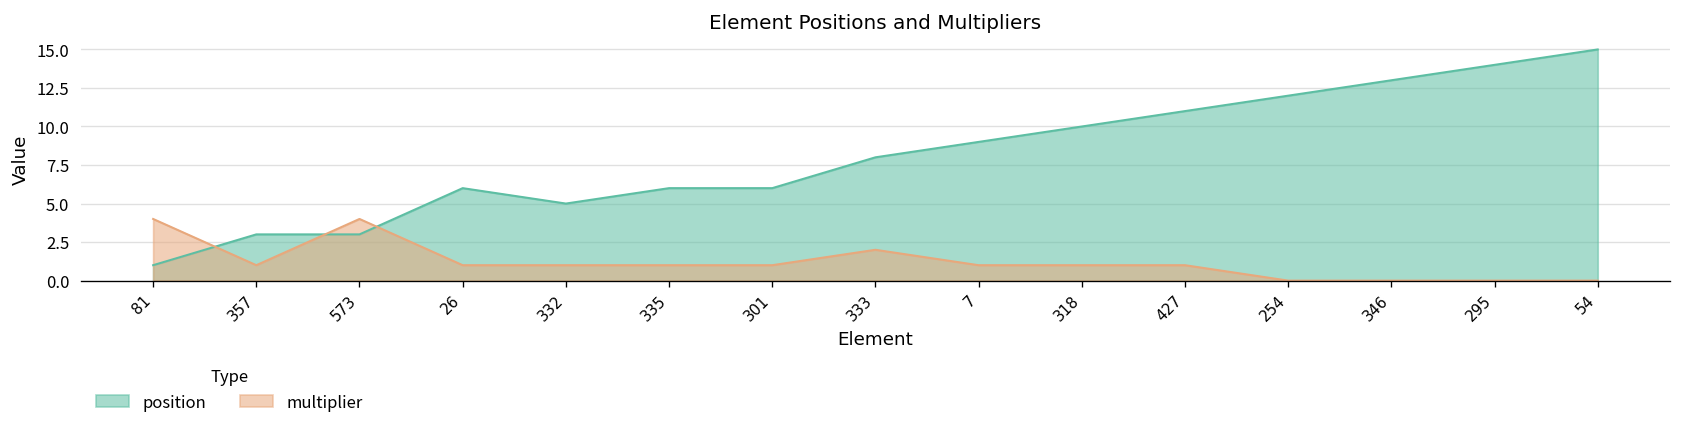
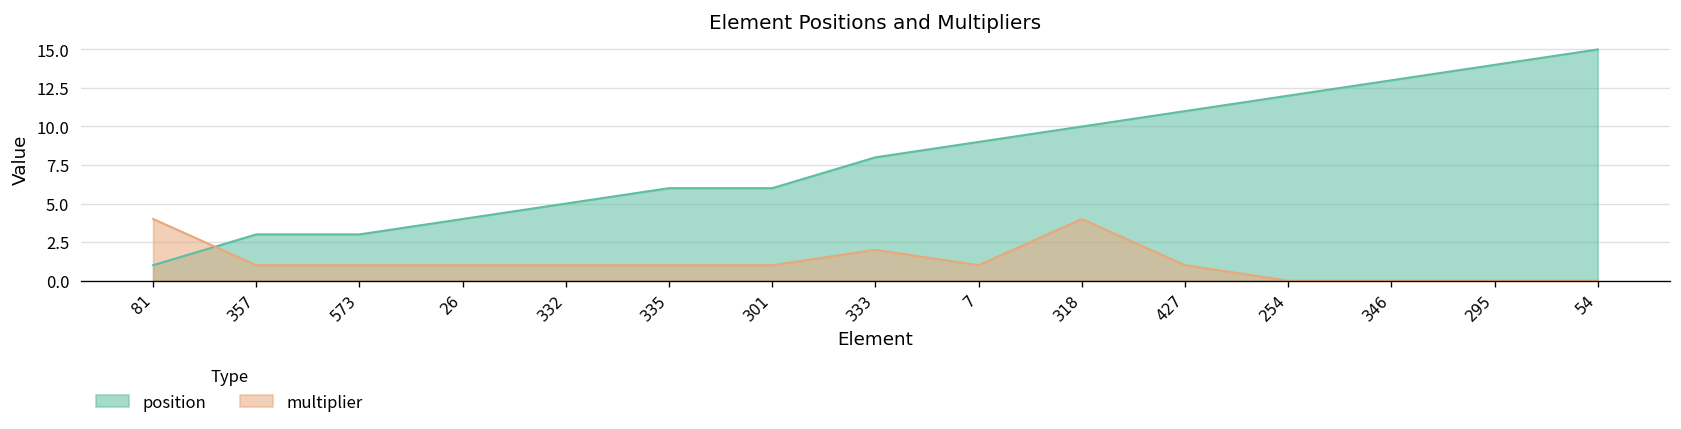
  {
    "position": {
      "81": 1,
      "357": 3,
      "573": 3,
-     "26": 6,
+     "26": 4,
      "332": 5,
      "335": 6,
      "301": 6,
      "333": 8,
      "7": 9,
      "318": 10,
      "427": 11,
      "254": 12,
      "346": 13,
      "295": 14,
      "54": 15
    },
    "multiplier": {
      "81": 4,
      "357": 1,
-     "573": 4,
+     "573": 1,
      "26": 1,
      "332": 1,
      "335": 1,
      "301": 1,
      "333": 2,
      "7": 1,
-     "318": 1,
+     "318": 4,
      "427": 1,
      "254": 0,
      "346": 0,
      "295": 0,
      "54": 0
    }
  }
